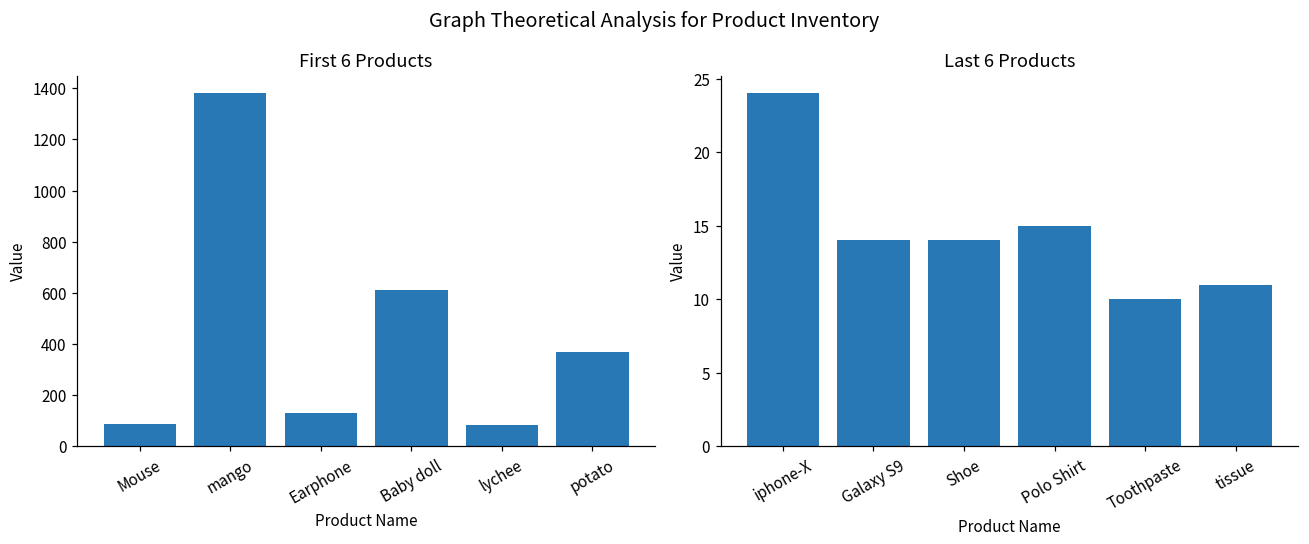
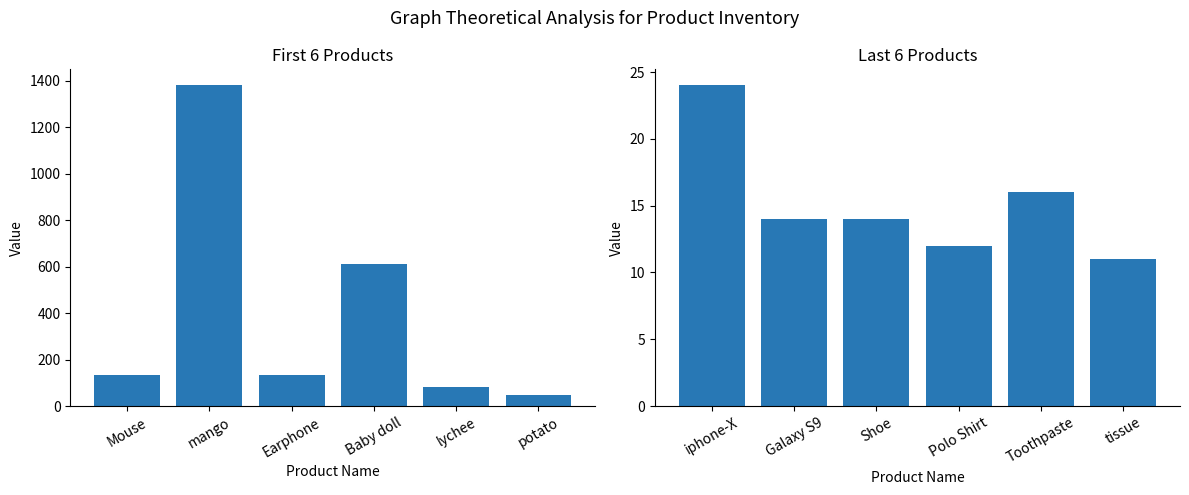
  {
    "First 6 Products": {
-     "Mouse": 90,
+     "Mouse": 140,
      "mango": 1380,
      "Earphone": 130,
      "Baby doll": 610,
      "lychee": 80,
-     "potato": 370
+     "potato": 50
    },
    "Last 6 Products": {
      "iphone-X": 24,
      "Galaxy S9": 14,
      "Shoe": 14,
-     "Polo Shirt": 15,
-     "Toothpaste": 10,
+     "Polo Shirt": 12,
+     "Toothpaste": 16,
      "tissue": 11
    }
  }
